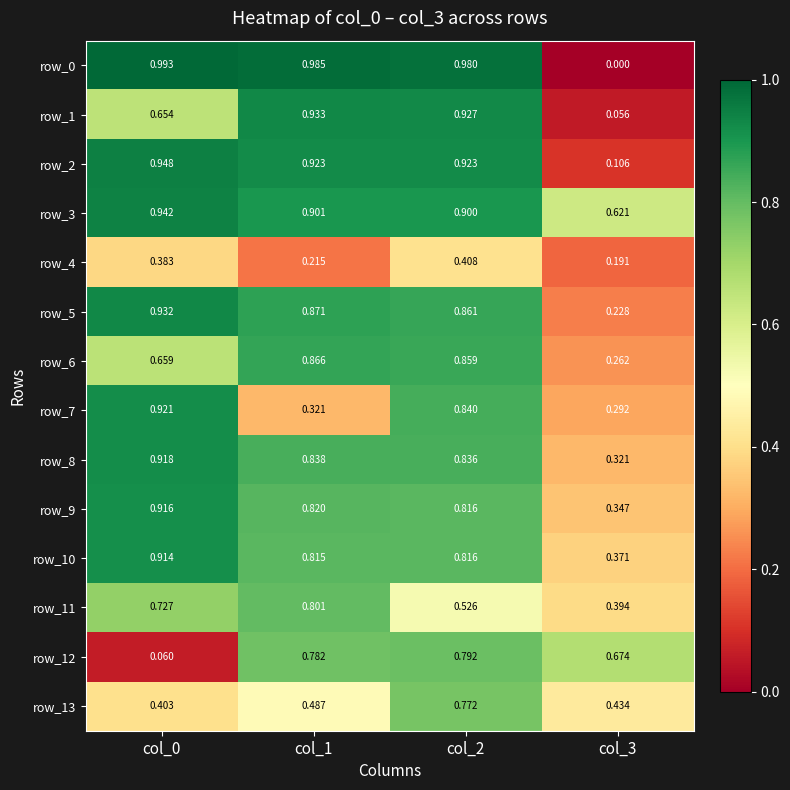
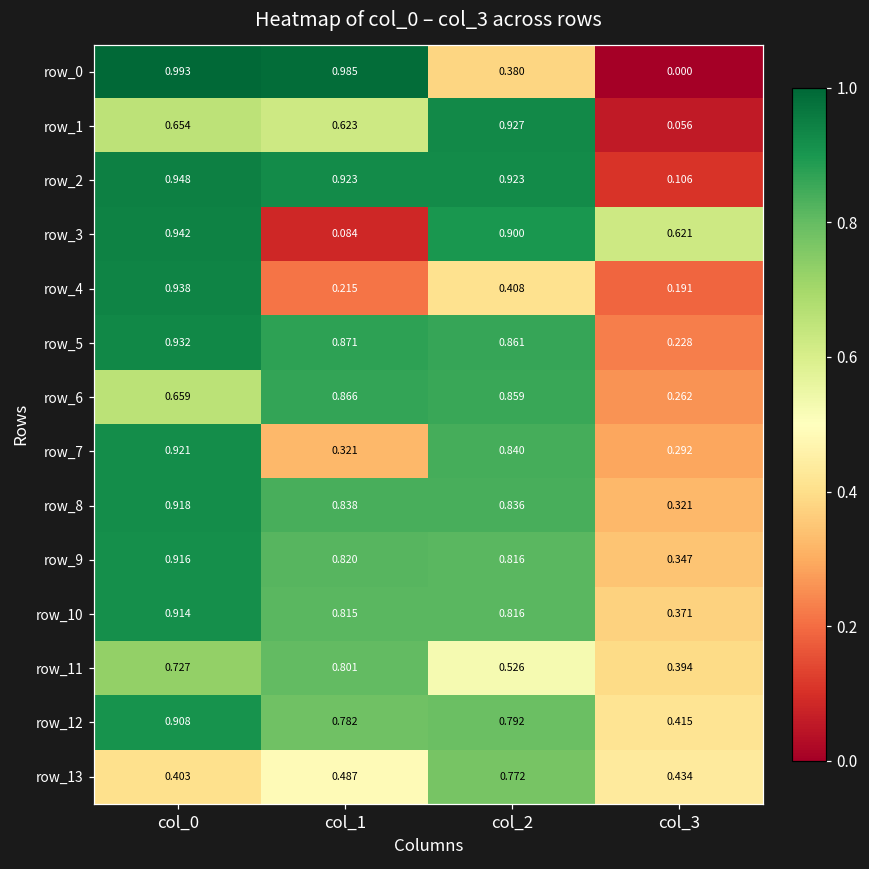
  {
    "row_0": {
      "col_0": 0.993,
      "col_1": 0.985,
-     "col_2": 0.980,
+     "col_2": 0.380,
      "col_3": 0.000
    },
    "row_1": {
      "col_0": 0.654,
-     "col_1": 0.933,
+     "col_1": 0.623,
      "col_2": 0.927,
      "col_3": 0.056
    },
    "row_2": {
      "col_0": 0.948,
      "col_1": 0.923,
      "col_2": 0.923,
      "col_3": 0.106
    },
    "row_3": {
      "col_0": 0.942,
-     "col_1": 0.901,
+     "col_1": 0.084,
      "col_2": 0.900,
      "col_3": 0.621
    },
    "row_4": {
-     "col_0": 0.383,
+     "col_0": 0.938,
      "col_1": 0.215,
      "col_2": 0.408,
      "col_3": 0.191
    },
    "row_5": {
      "col_0": 0.932,
      "col_1": 0.871,
      "col_2": 0.861,
      "col_3": 0.228
    },
    "row_6": {
      "col_0": 0.659,
      "col_1": 0.866,
      "col_2": 0.859,
      "col_3": 0.262
    },
    "row_7": {
      "col_0": 0.921,
      "col_1": 0.321,
      "col_2": 0.840,
      "col_3": 0.292
    },
    "row_8": {
      "col_0": 0.918,
      "col_1": 0.838,
      "col_2": 0.836,
      "col_3": 0.321
    },
    "row_9": {
      "col_0": 0.916,
      "col_1": 0.820,
      "col_2": 0.816,
      "col_3": 0.347
    },
    "row_10": {
      "col_0": 0.914,
      "col_1": 0.815,
      "col_2": 0.816,
      "col_3": 0.371
    },
    "row_11": {
      "col_0": 0.727,
      "col_1": 0.801,
      "col_2": 0.526,
      "col_3": 0.394
    },
    "row_12": {
-     "col_0": 0.060,
+     "col_0": 0.908,
      "col_1": 0.782,
      "col_2": 0.792,
-     "col_3": 0.674
+     "col_3": 0.415
    },
    "row_13": {
      "col_0": 0.403,
      "col_1": 0.487,
      "col_2": 0.772,
      "col_3": 0.434
    }
  }
